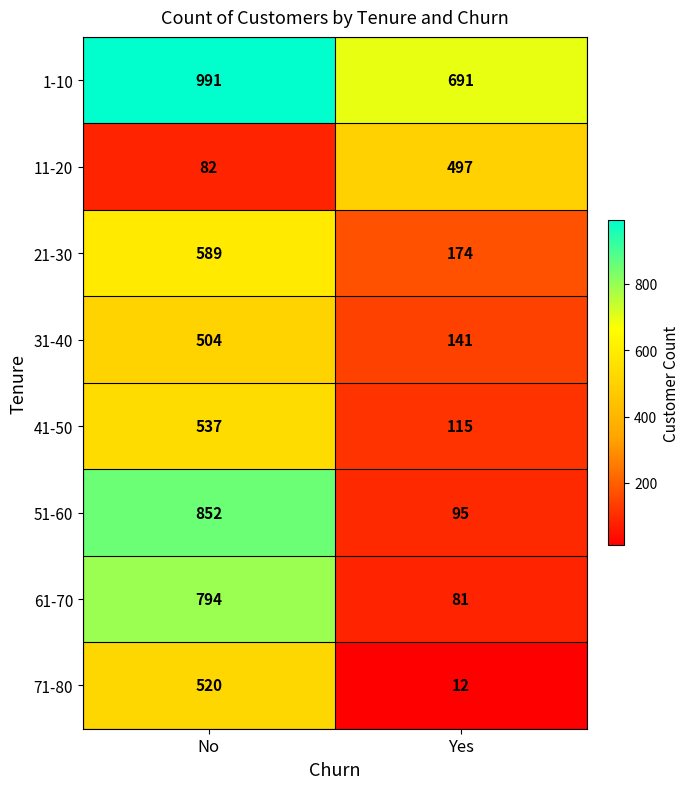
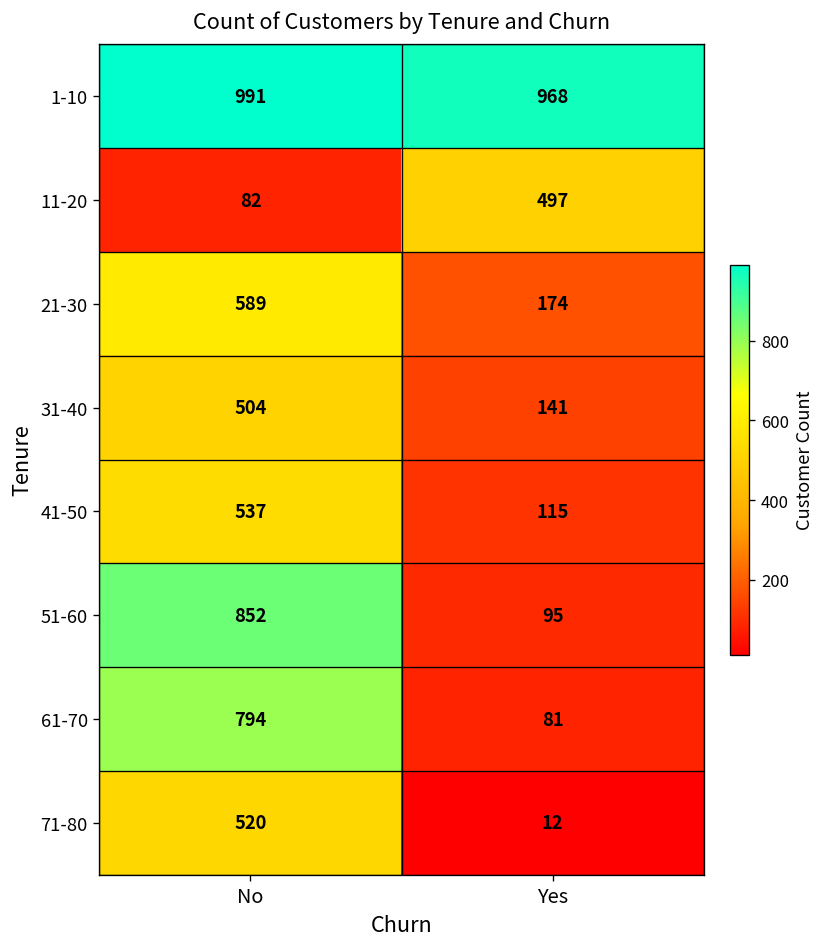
  {
    "1-10": {
      "No": 991,
-     "Yes": 691
+     "Yes": 968
    },
    "11-20": {
      "No": 82,
      "Yes": 497
    },
    "21-30": {
      "No": 589,
      "Yes": 174
    },
    "31-40": {
      "No": 504,
      "Yes": 141
    },
    "41-50": {
      "No": 537,
      "Yes": 115
    },
    "51-60": {
      "No": 852,
      "Yes": 95
    },
    "61-70": {
      "No": 794,
      "Yes": 81
    },
    "71-80": {
      "No": 520,
      "Yes": 12
    }
  }
